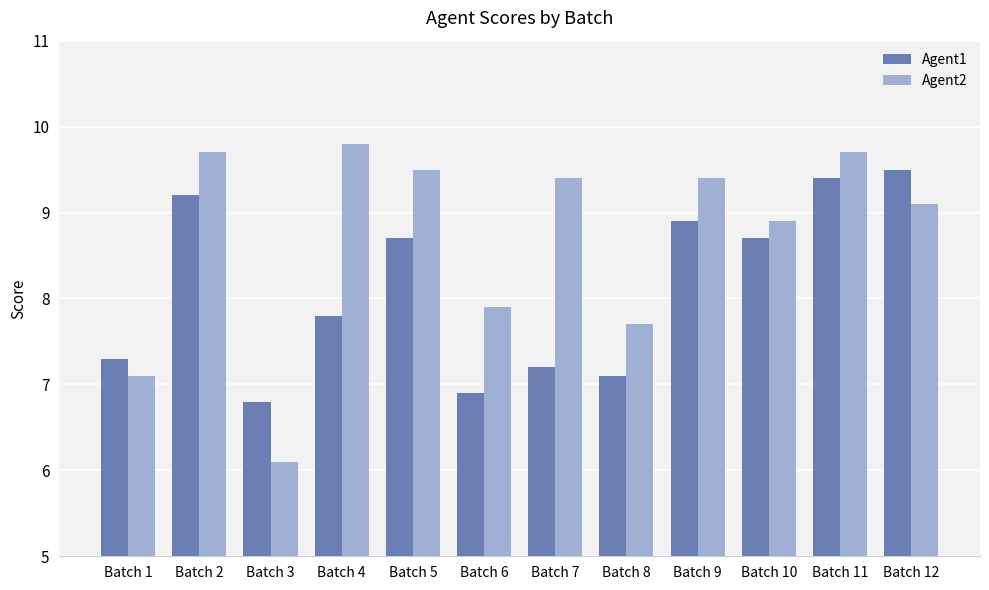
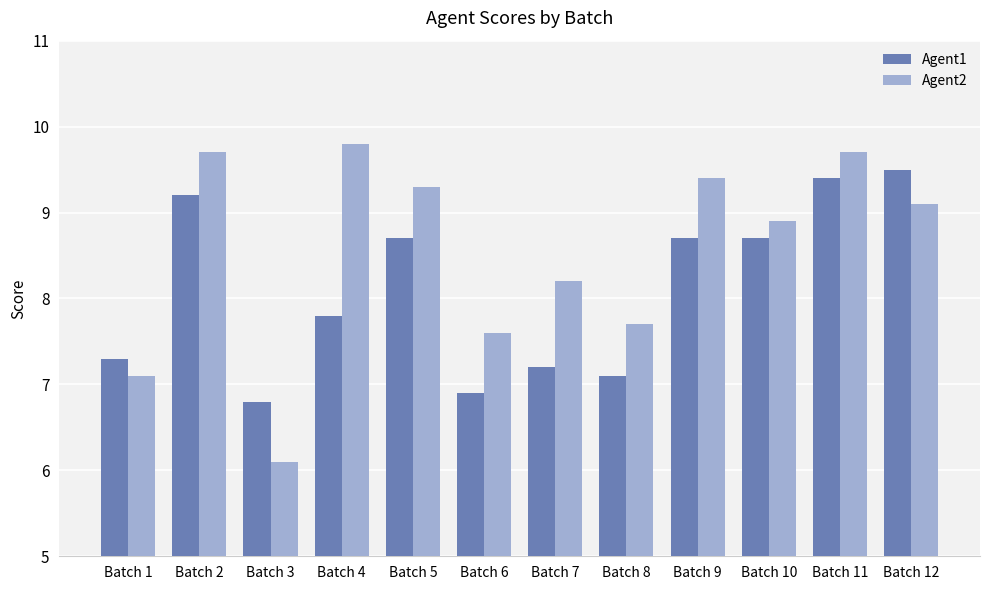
  {
    "Agent1": {
      "Batch 1": 7.3,
      "Batch 2": 9.2,
      "Batch 3": 6.8,
      "Batch 4": 7.8,
      "Batch 5": 8.7,
      "Batch 6": 6.9,
      "Batch 7": 7.2,
      "Batch 8": 7.1,
-     "Batch 9": 8.9,
+     "Batch 9": 8.7,
      "Batch 10": 8.7,
      "Batch 11": 9.4,
      "Batch 12": 9.5
    },
    "Agent2": {
      "Batch 1": 7.1,
      "Batch 2": 9.7,
      "Batch 3": 6.1,
      "Batch 4": 9.8,
-     "Batch 5": 9.5,
-     "Batch 6": 7.9,
-     "Batch 7": 9.4,
+     "Batch 5": 9.3,
+     "Batch 6": 7.6,
+     "Batch 7": 8.2,
      "Batch 8": 7.7,
      "Batch 9": 9.4,
      "Batch 10": 8.9,
      "Batch 11": 9.7,
      "Batch 12": 9.1
    }
  }
